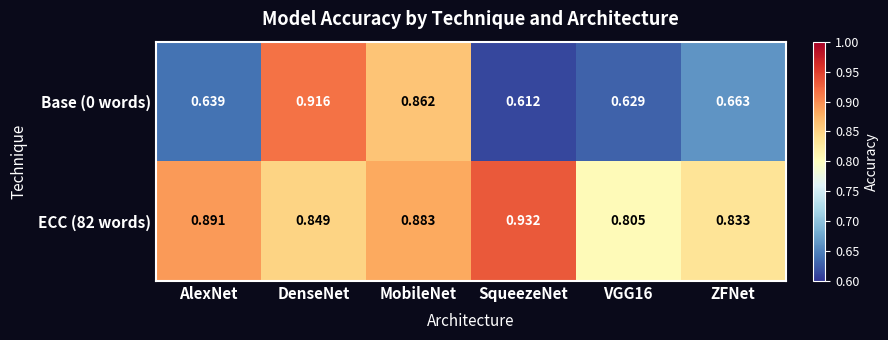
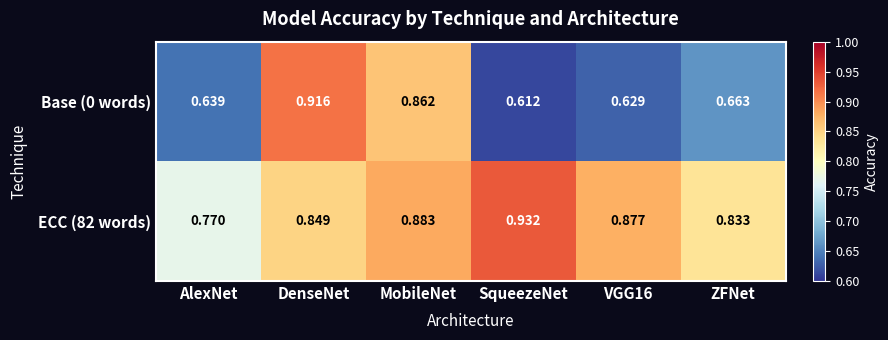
  {
    "Base (0 words)": {
      "AlexNet": 0.639,
      "DenseNet": 0.916,
      "MobileNet": 0.862,
      "SqueezeNet": 0.612,
      "VGG16": 0.629,
      "ZFNet": 0.663
    },
    "ECC (82 words)": {
-     "AlexNet": 0.891,
+     "AlexNet": 0.770,
      "DenseNet": 0.849,
      "MobileNet": 0.883,
      "SqueezeNet": 0.932,
-     "VGG16": 0.805,
+     "VGG16": 0.877,
      "ZFNet": 0.833
    }
  }
